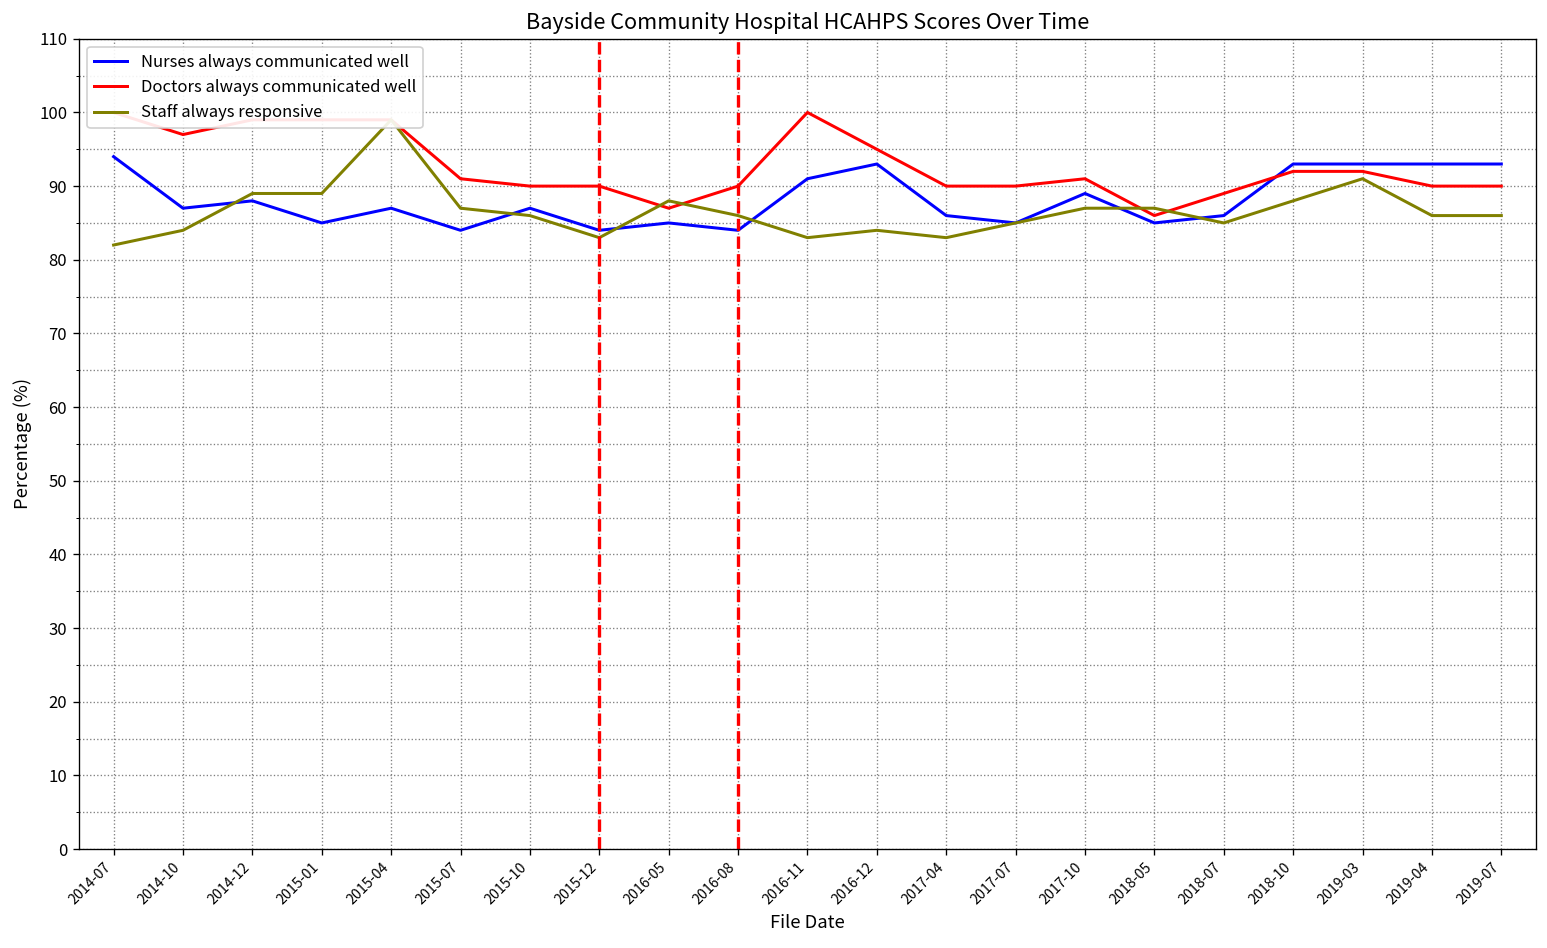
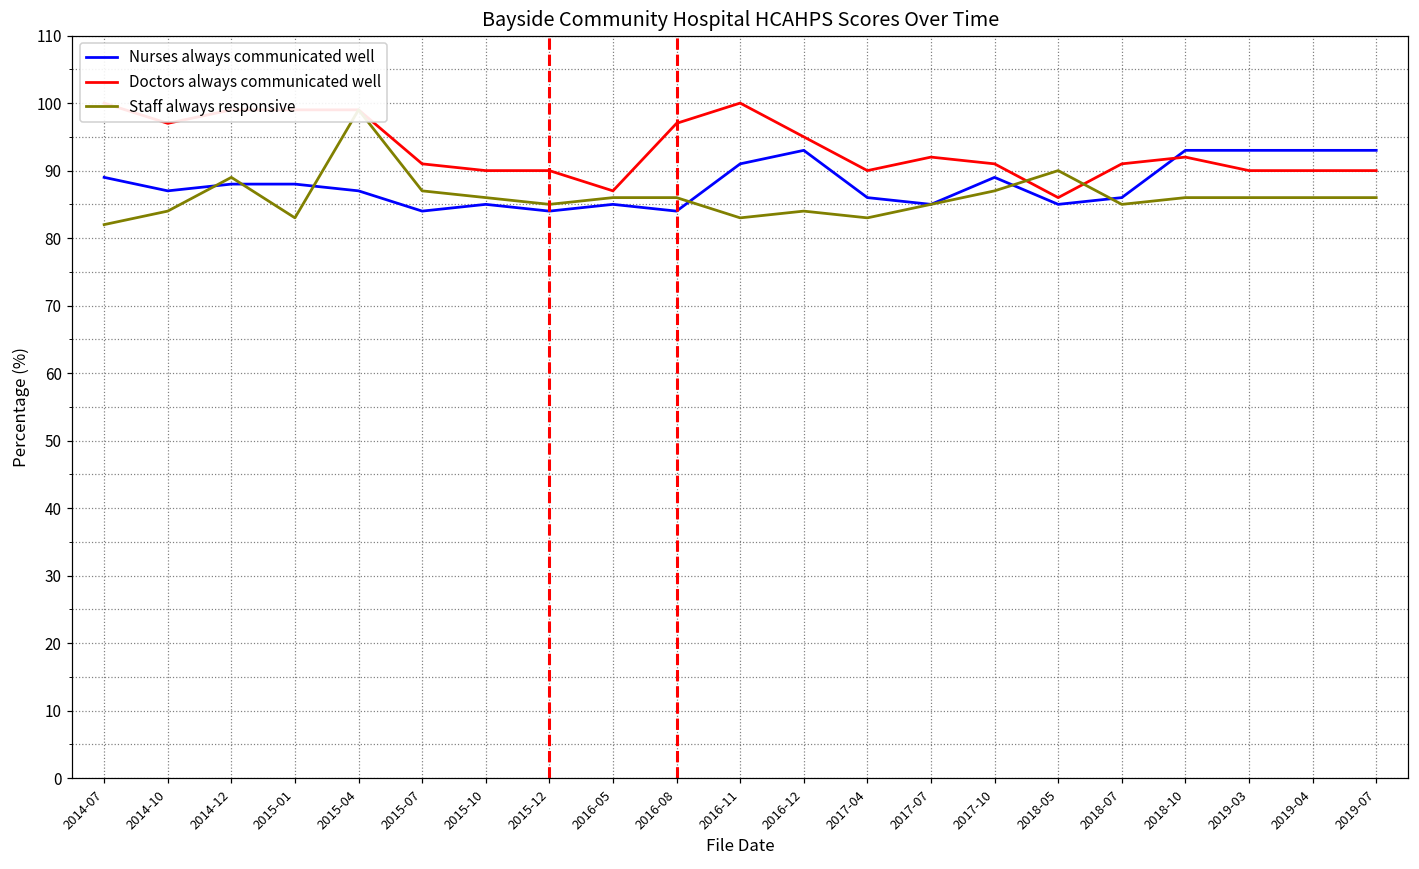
  {
    "Nurses always communicated well": {
-     "2014-07": 94,
+     "2014-07": 89,
      "2014-10": 87,
      "2014-12": 88,
-     "2015-01": 85,
+     "2015-01": 88,
      "2015-04": 87,
      "2015-07": 84,
-     "2015-10": 87,
+     "2015-10": 85,
      "2015-12": 84,
      "2016-05": 85,
      "2016-08": 84,
      "2016-11": 91,
      "2016-12": 93,
      "2017-04": 86,
      "2017-10": 89,
      "2018-05": 85,
      "2018-07": 86,
      "2018-10": 93,
      "2019-03": 93,
      "2019-04": 93,
      "2019-07": 93
    },
    "Doctors always communicated well": {
      "2014-10": 97,
      "2015-07": 91,
      "2015-10": 90,
      "2015-12": 90,
      "2016-05": 87,
-     "2016-08": 90,
+     "2016-08": 97,
      "2016-11": 100,
      "2016-12": 95,
      "2017-04": 90,
-     "2017-07": 90,
+     "2017-07": 92,
      "2017-10": 91,
      "2018-05": 86,
-     "2018-07": 89,
+     "2018-07": 91,
      "2018-10": 92,
-     "2019-03": 92,
+     "2019-03": 90,
      "2019-04": 90,
      "2019-07": 90
    },
    "Staff always responsive": {
      "2014-07": 82,
      "2014-10": 84,
      "2014-12": 89,
-     "2015-01": 89,
+     "2015-01": 83,
      "2015-07": 87,
      "2015-10": 86,
-     "2015-12": 83,
-     "2016-05": 88,
+     "2015-12": 85,
+     "2016-05": 86,
      "2016-08": 86,
      "2016-11": 83,
      "2016-12": 84,
      "2017-04": 83,
      "2017-10": 87,
-     "2018-05": 87,
+     "2018-05": 90,
      "2018-07": 85,
-     "2018-10": 88,
-     "2019-03": 91,
+     "2018-10": 86,
+     "2019-03": 86,
      "2019-04": 86,
      "2019-07": 86
    }
  }
